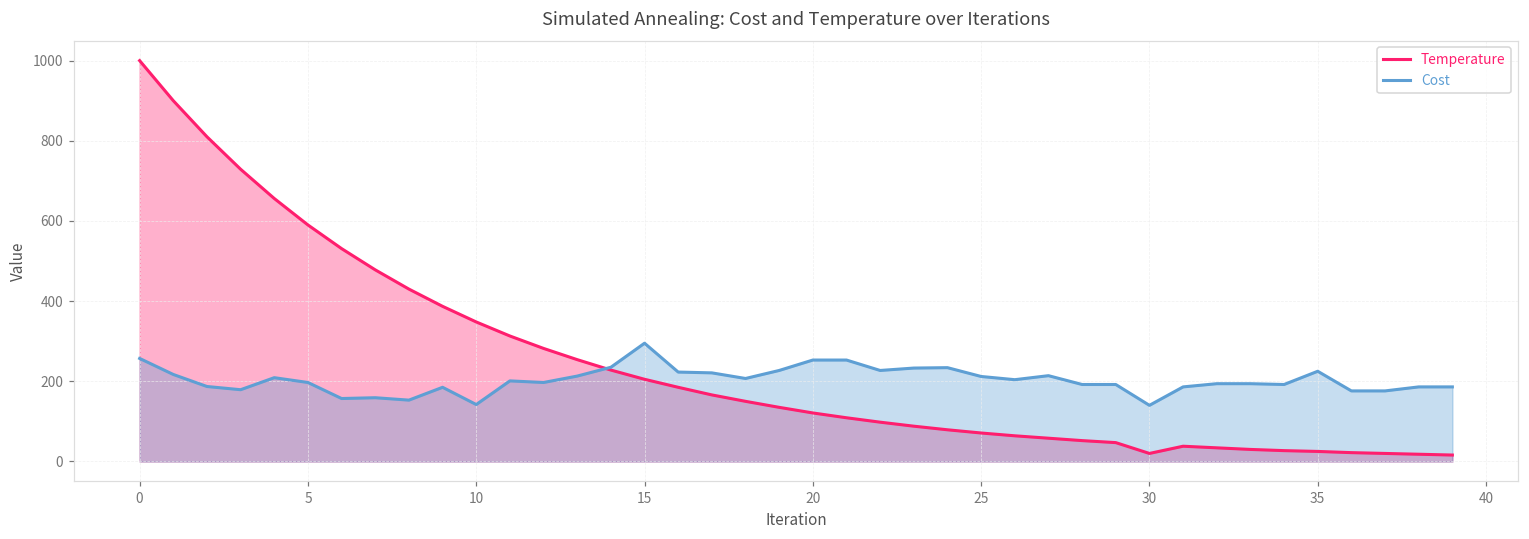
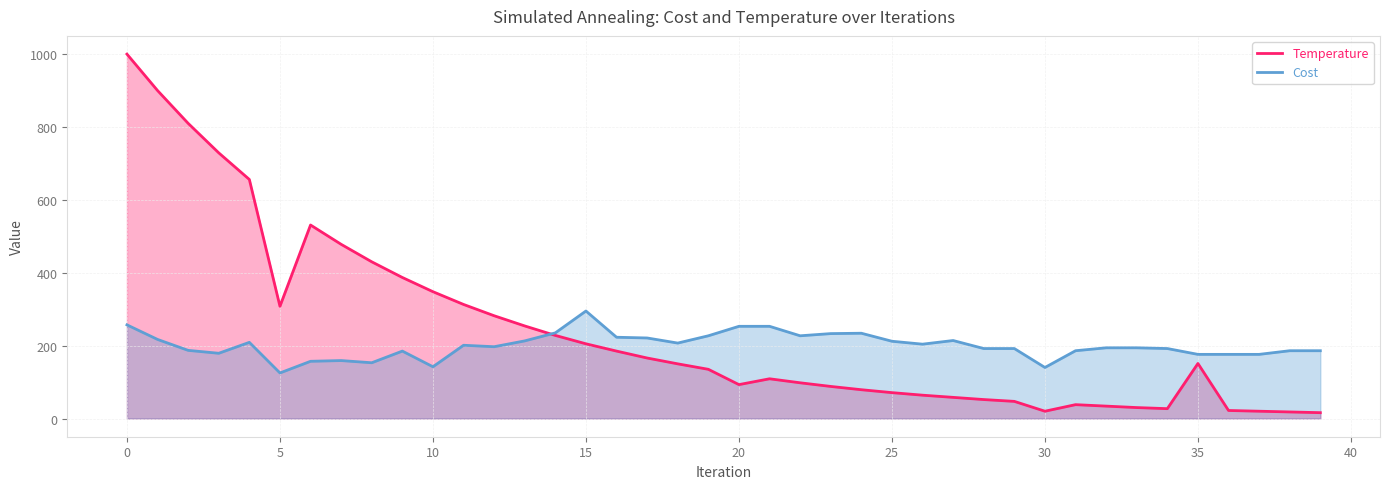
  {
    "Temperature": {
      "0": 1000,
-     "5": 590,
+     "5": 310,
      "10": 350,
      "15": 210,
-     "20": 120,
+     "20": 90,
      "25": 70,
      "30": 20,
-     "35": 30
+     "35": 150
    },
    "Cost": {
      "0": 260,
-     "5": 200,
+     "5": 130,
      "10": 140,
      "15": 300,
      "20": 250,
      "25": 210,
      "30": 140,
-     "35": 230
+     "35": 180
    }
  }
